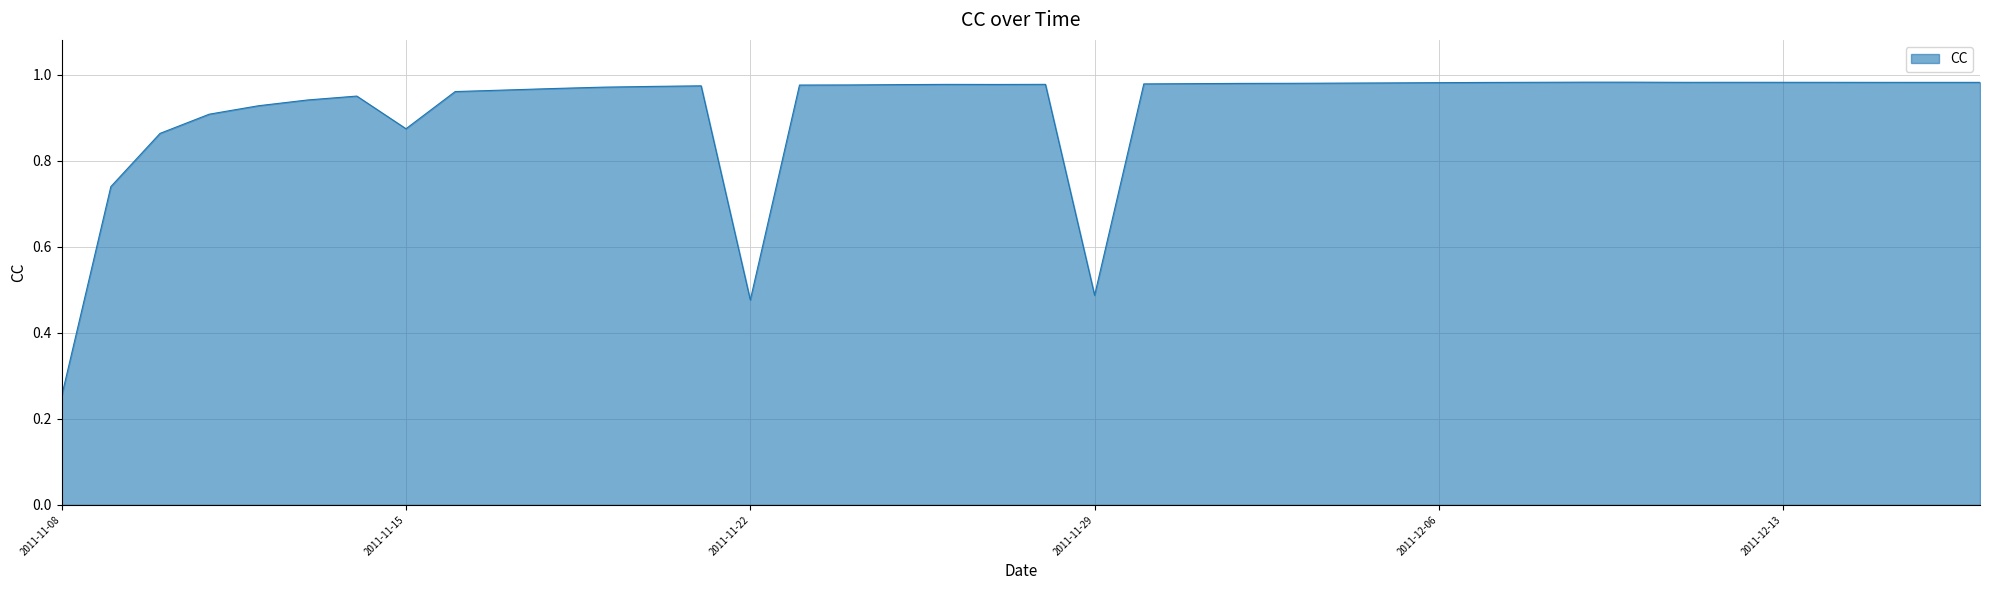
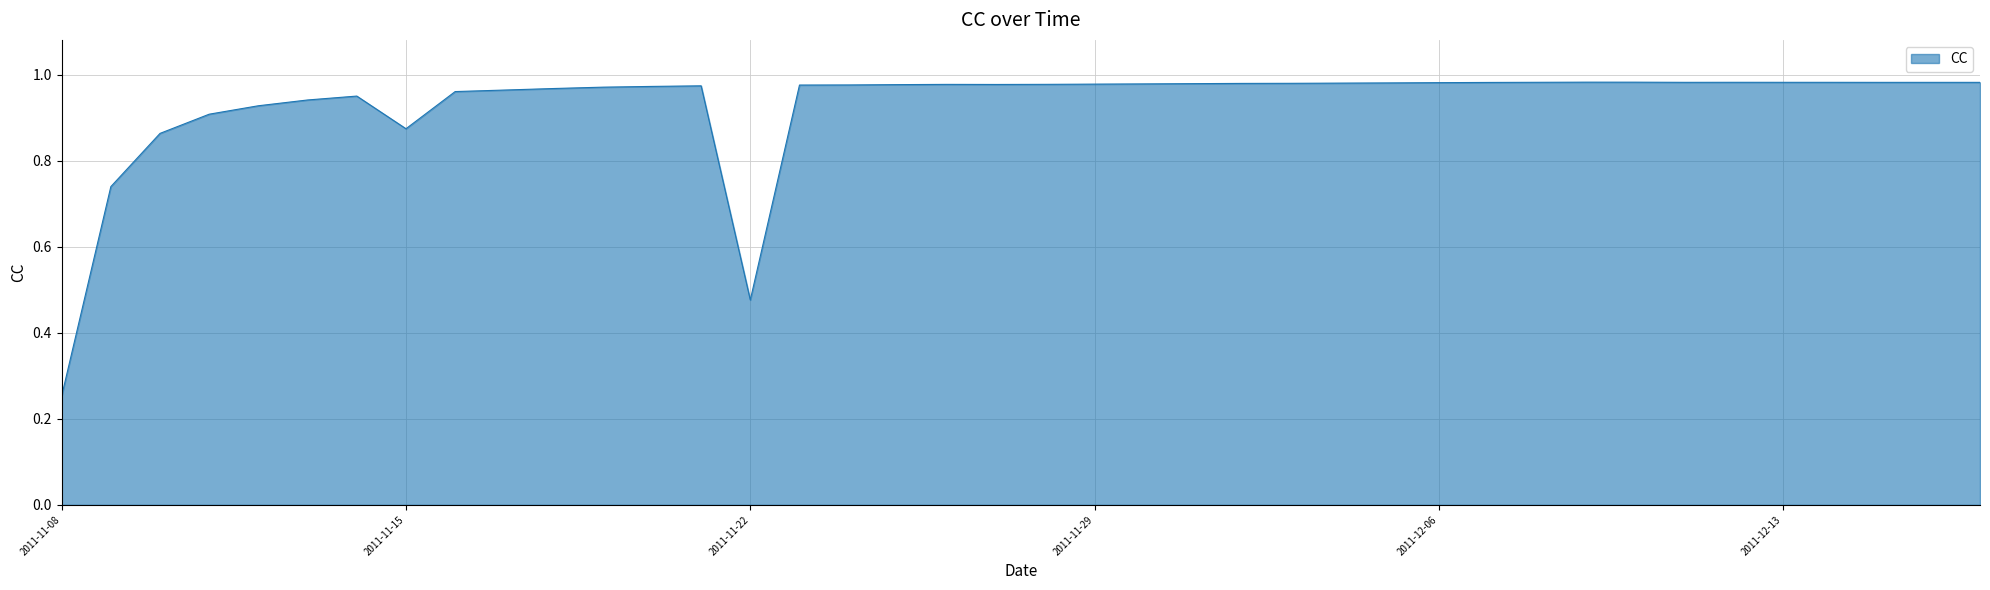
  {
    "2011-11-08": 0.25,
    "2011-11-15": 0.87,
    "2011-11-22": 0.48,
-   "2011-11-29": 0.49,
+   "2011-11-29": 0.98,
    "2011-12-06": 0.98,
    "2011-12-13": 0.98
  }
